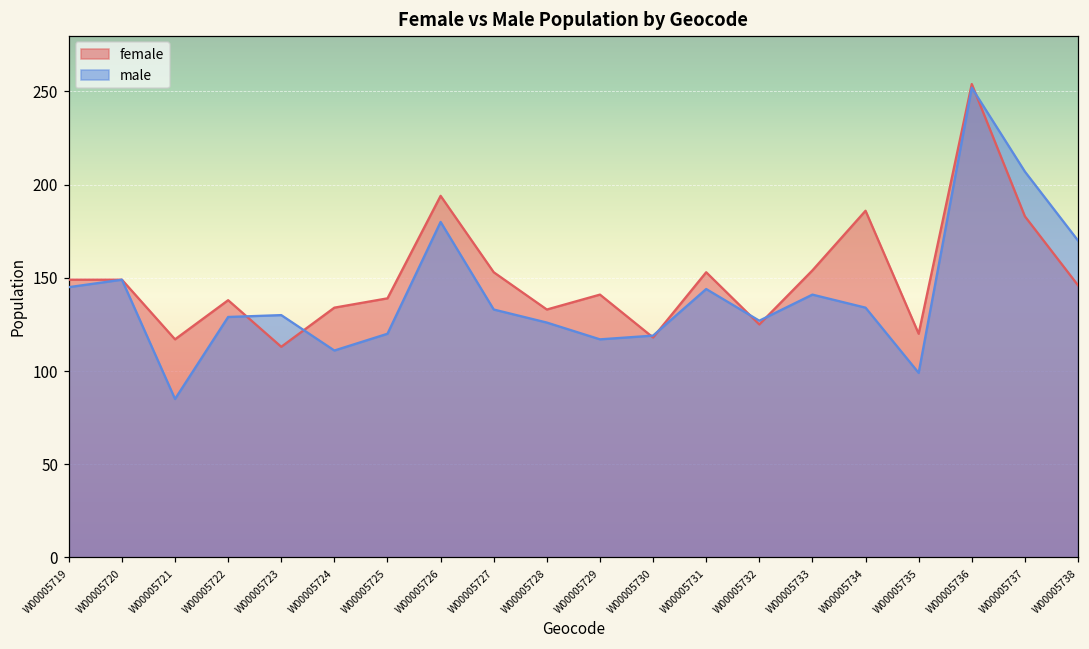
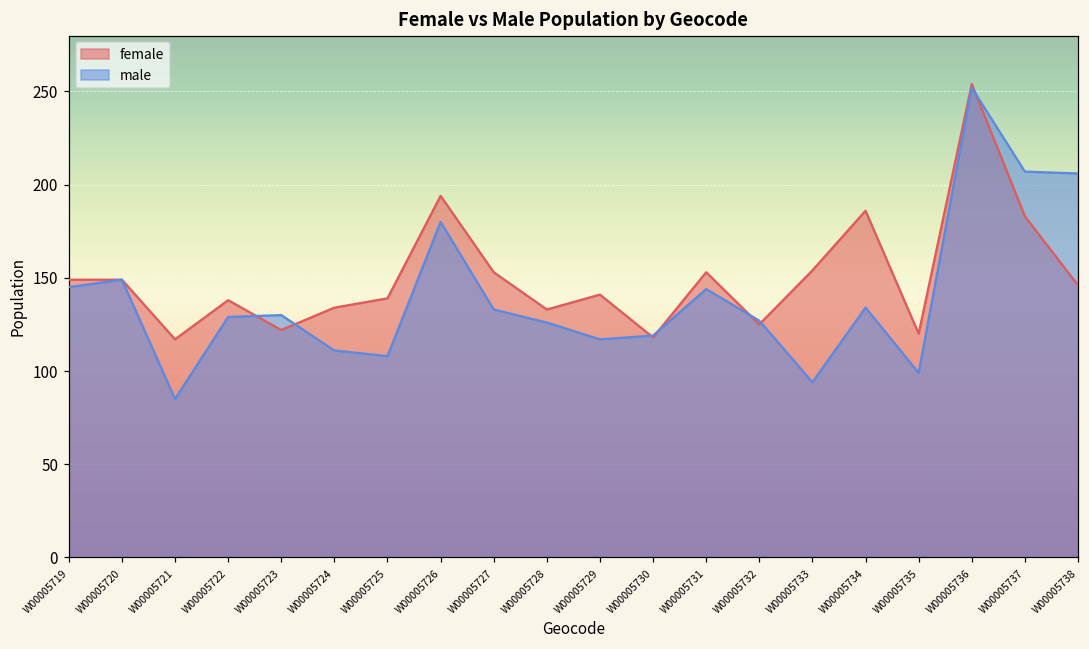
  {
    "female": {
      "W00005719": 149,
      "W00005721": 117,
      "W00005722": 138,
-     "W00005723": 113,
+     "W00005723": 122,
      "W00005724": 134,
      "W00005725": 139,
      "W00005726": 194,
      "W00005727": 153,
      "W00005728": 133,
      "W00005729": 141,
      "W00005731": 153,
      "W00005732": 125,
      "W00005733": 154,
      "W00005734": 186,
      "W00005735": 120,
      "W00005736": 254,
      "W00005737": 183,
      "W00005738": 146
    },
    "male": {
      "W00005719": 145,
      "W00005721": 85,
      "W00005722": 129,
      "W00005723": 130,
      "W00005724": 111,
-     "W00005725": 120,
+     "W00005725": 108,
      "W00005726": 180,
      "W00005727": 133,
      "W00005728": 126,
      "W00005729": 117,
      "W00005731": 144,
      "W00005732": 127,
-     "W00005733": 141,
+     "W00005733": 94,
      "W00005734": 134,
      "W00005735": 99,
      "W00005736": 252,
      "W00005737": 207,
-     "W00005738": 170
+     "W00005738": 206
    }
  }
